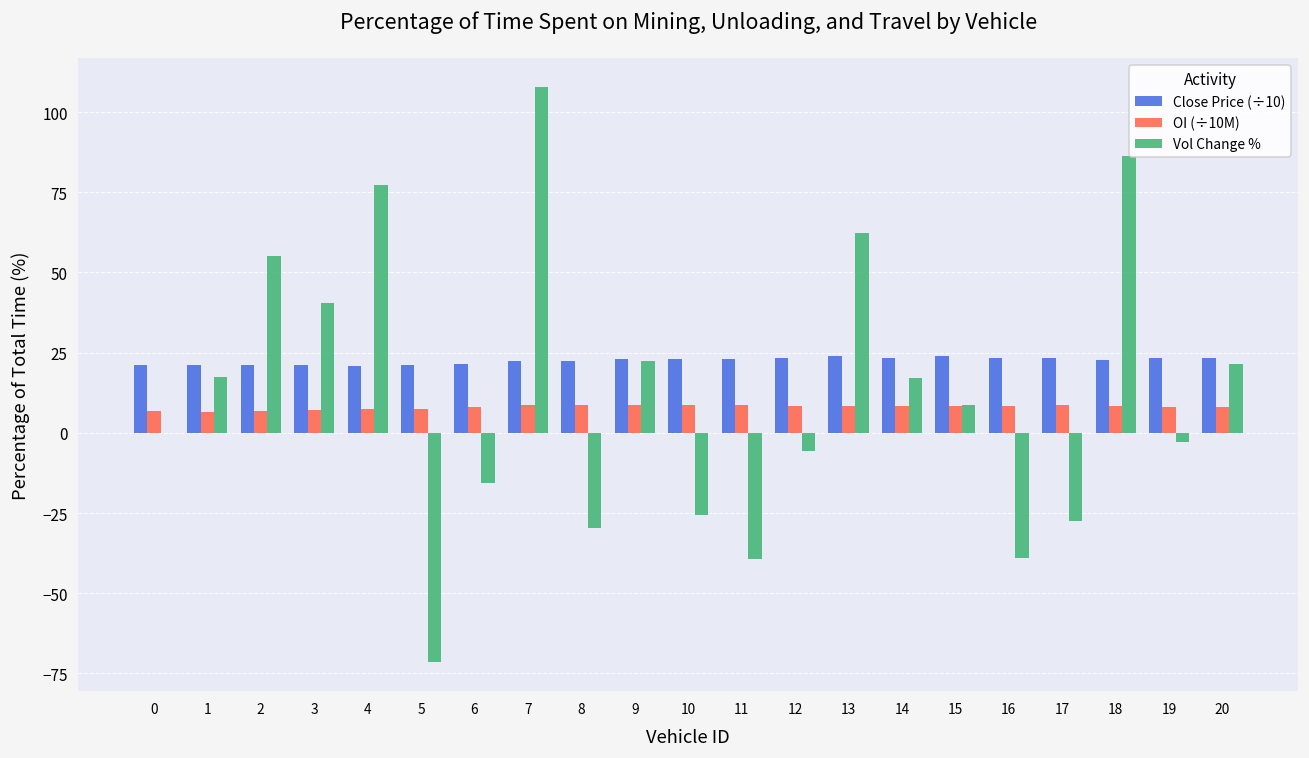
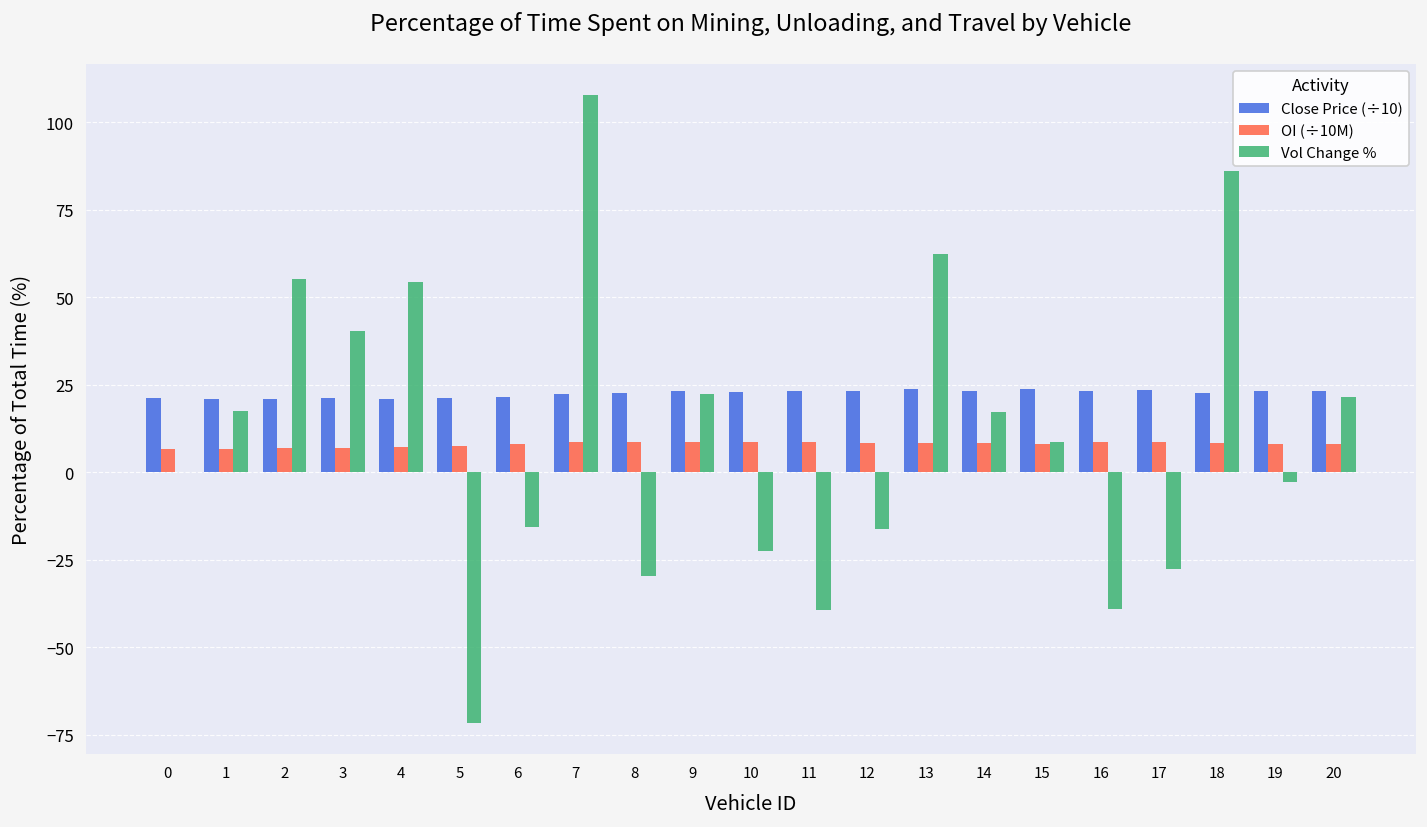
  {
    "Close Price (÷10)": {
      "0": 21,
      "1": 21,
      "2": 21,
      "3": 21,
      "4": 21,
      "5": 21,
      "6": 21,
      "7": 22,
      "8": 23,
      "9": 23,
      "10": 23,
      "11": 23,
      "12": 23,
      "13": 24,
      "14": 23,
      "15": 24,
      "16": 23,
      "17": 23,
      "18": 23,
      "19": 23,
      "20": 23
    },
    "OI (÷10M)": {
      "0": 7,
      "1": 7,
      "2": 7,
      "3": 7,
      "4": 7,
      "5": 7,
      "6": 8,
      "7": 9,
      "8": 9,
      "9": 9,
      "10": 9,
      "11": 9,
      "12": 8,
      "13": 8,
      "14": 8,
      "15": 8,
      "16": 9,
      "17": 9,
      "18": 8,
      "19": 8,
      "20": 8
    },
    "Vol Change %": {
      "0": 0,
      "1": 18,
      "2": 55,
      "3": 40,
-     "4": 77,
+     "4": 54,
      "5": -72,
      "6": -16,
      "7": 108,
      "8": -30,
      "9": 22,
-     "10": -26,
+     "10": -23,
      "11": -39,
-     "12": -6,
+     "12": -16,
      "13": 62,
      "14": 17,
      "15": 9,
      "16": -39,
      "17": -28,
      "18": 86,
      "19": -3,
      "20": 21
    }
  }
